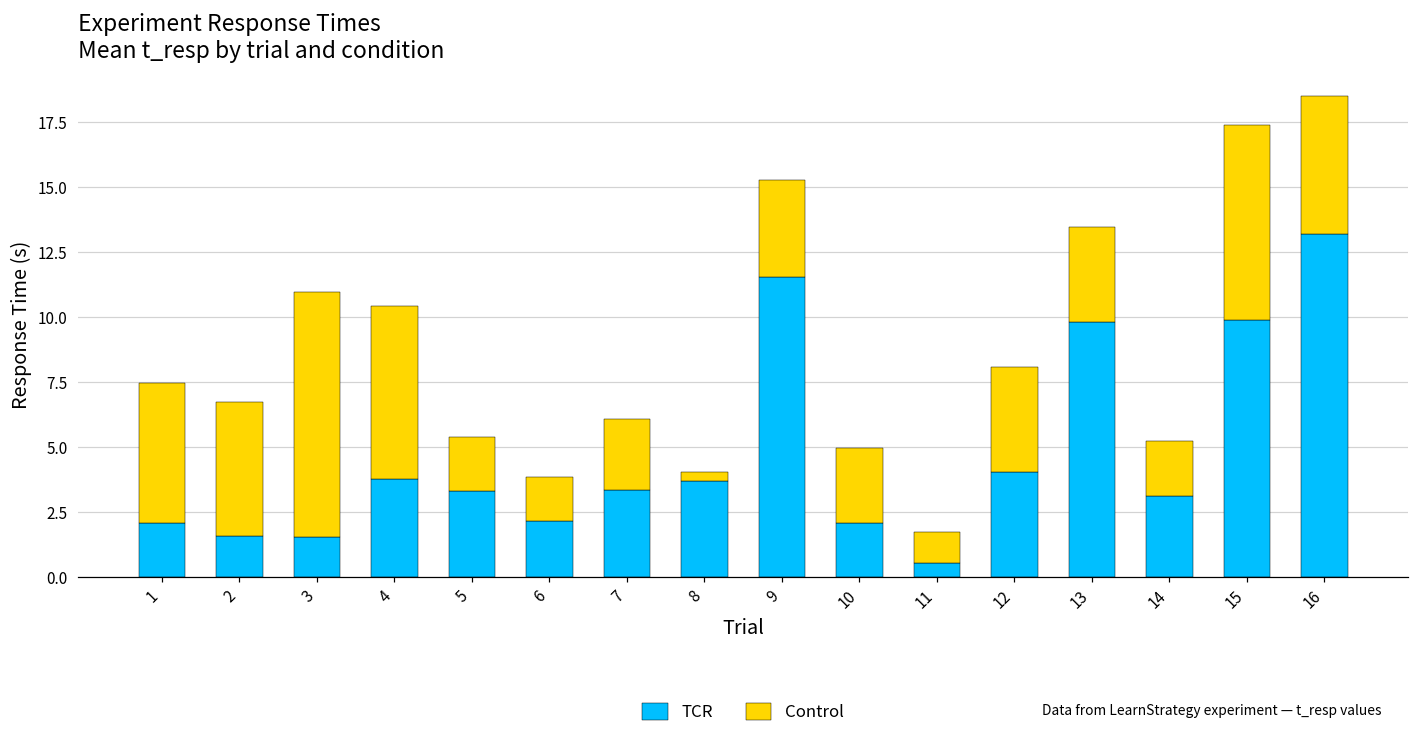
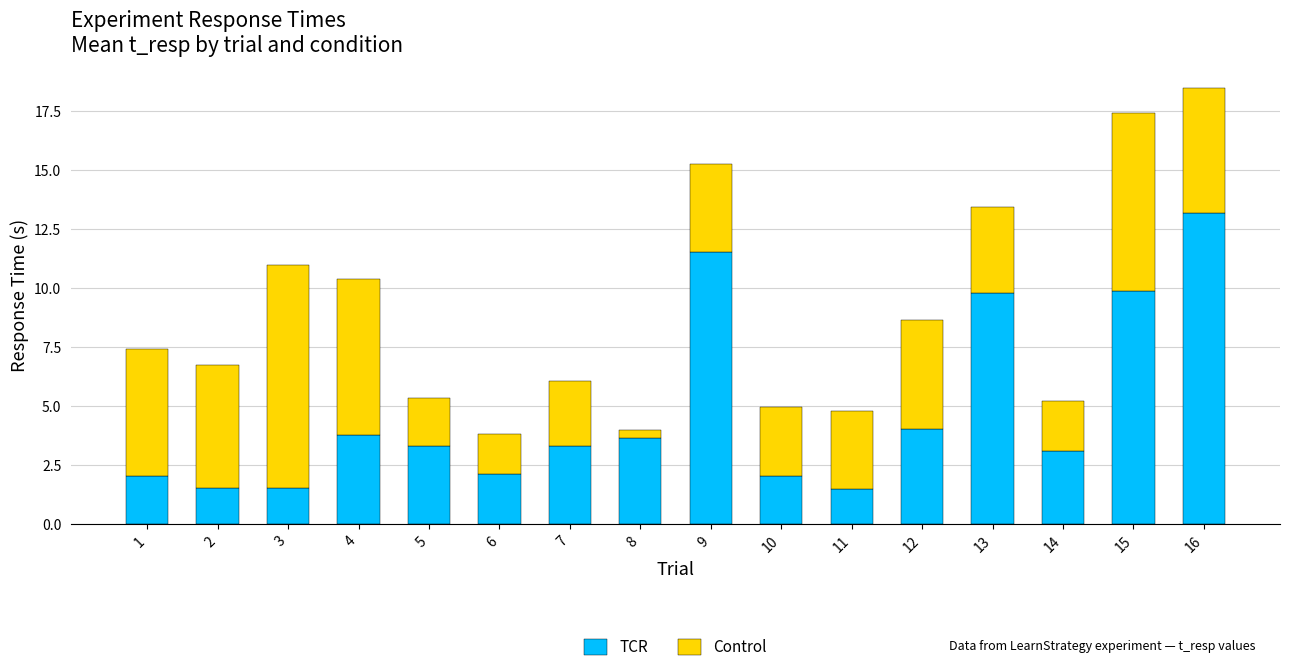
  {
    "TCR": {
      "1": 2.1,
      "2": 1.5,
      "3": 1.5,
      "4": 3.8,
      "5": 3.3,
      "6": 2.1,
      "7": 3.3,
      "8": 3.7,
      "9": 11.5,
      "10": 2.1,
-     "11": 0.5,
+     "11": 1.5,
      "12": 4.0,
      "13": 9.8,
      "14": 3.1,
      "15": 9.9,
      "16": 13.2
    },
    "Control": {
      "1": 5.4,
      "2": 5.2,
      "3": 9.5,
      "4": 6.6,
      "5": 2.1,
      "6": 1.7,
      "7": 2.8,
      "8": 0.4,
      "9": 3.8,
      "10": 2.9,
-     "11": 1.2,
-     "12": 4.0,
+     "11": 3.3,
+     "12": 4.6,
      "13": 3.7,
      "14": 2.1,
      "15": 7.5,
      "16": 5.3
    }
  }
